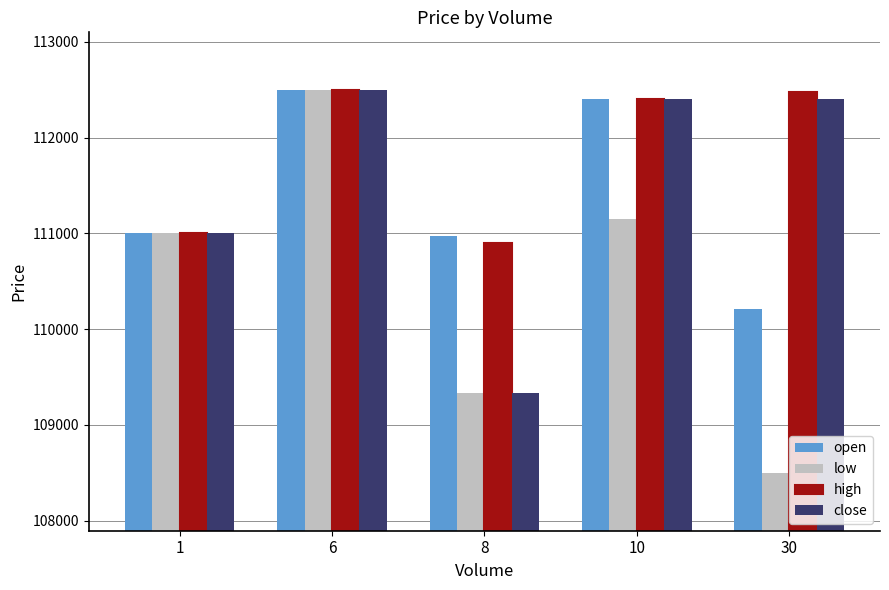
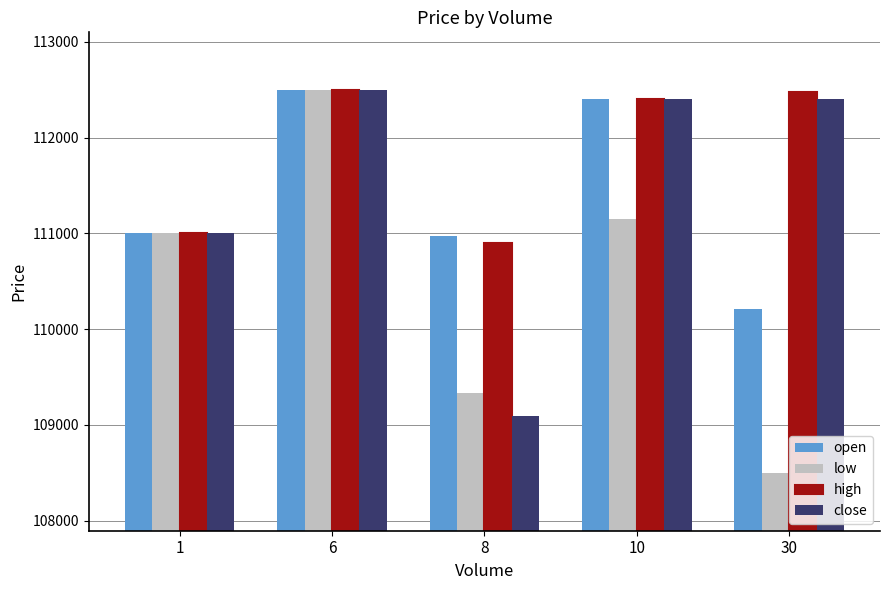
  {
    "open": {
      "1": 111000,
      "6": 112500,
      "8": 111000,
      "10": 112400,
      "30": 110200
    },
    "low": {
      "1": 111000,
      "6": 112500,
      "8": 109300,
      "10": 111100,
      "30": 108500
    },
    "high": {
      "1": 111000,
      "6": 112500,
      "8": 110900,
      "10": 112400,
      "30": 112500
    },
    "close": {
      "1": 111000,
      "6": 112500,
-     "8": 109300,
+     "8": 109100,
      "10": 112400,
      "30": 112400
    }
  }
